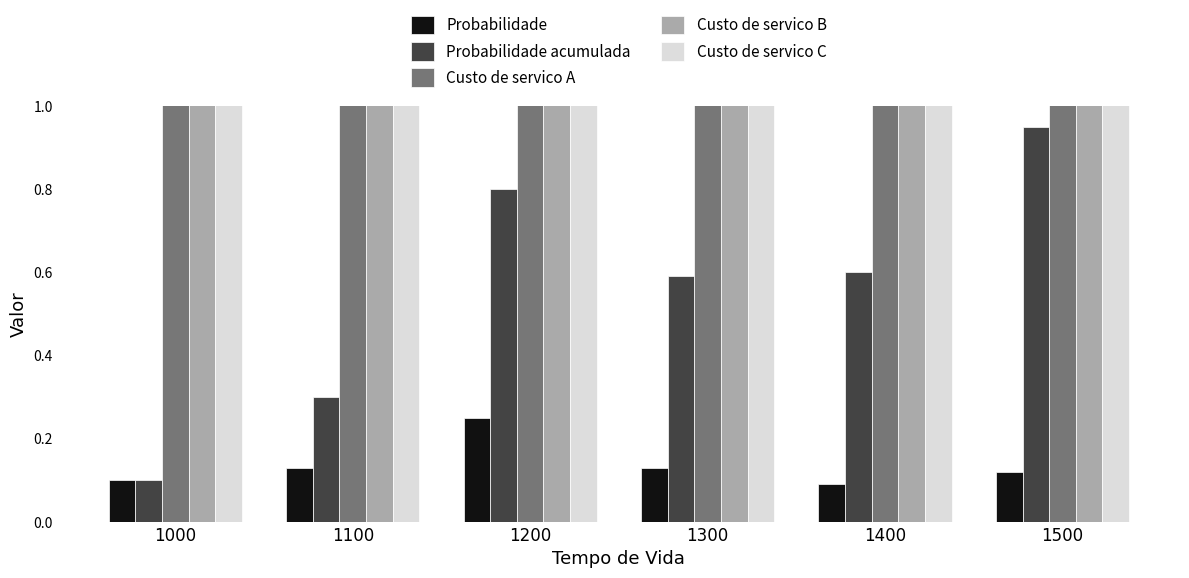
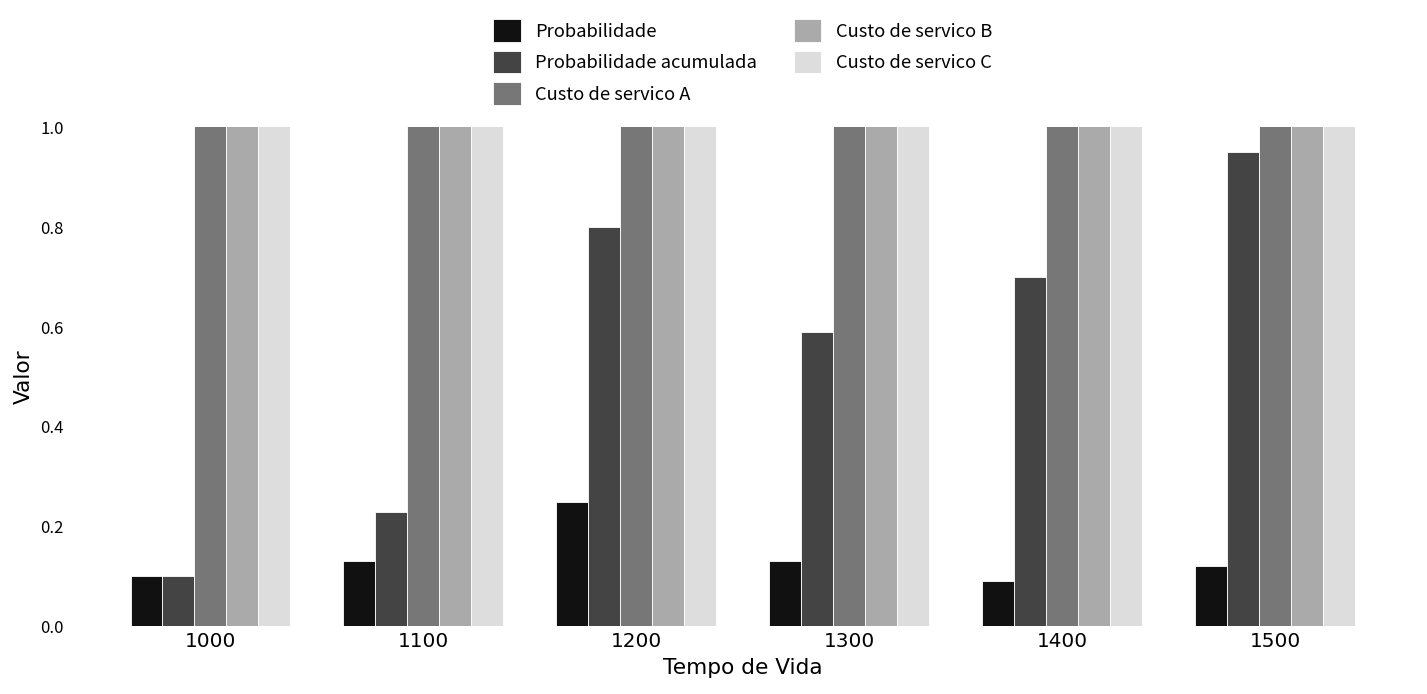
  {
    "Probabilidade": {
      "1000": 0.10,
      "1100": 0.13,
      "1200": 0.25,
      "1300": 0.13,
      "1400": 0.09,
      "1500": 0.12
    },
    "Probabilidade acumulada": {
      "1000": 0.10,
-     "1100": 0.30,
+     "1100": 0.23,
      "1200": 0.80,
      "1300": 0.59,
-     "1400": 0.6,
+     "1400": 0.7,
      "1500": 0.95
    }
  }
